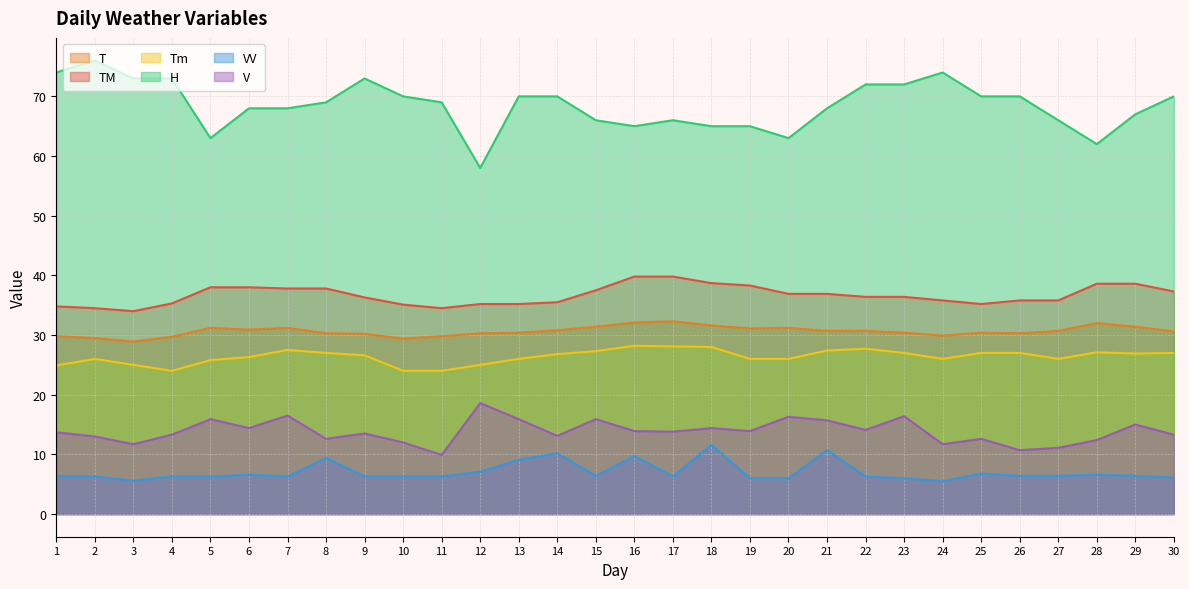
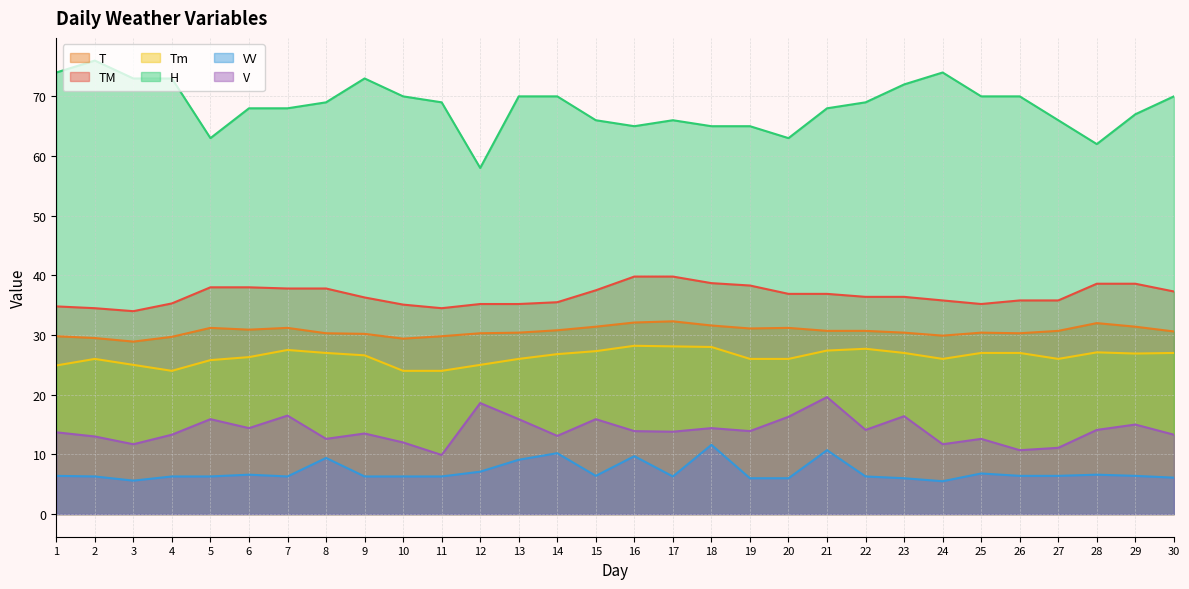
  {
    "H": {
      "1": 74,
      "5": 63,
      "6": 68,
      "7": 68,
      "8": 69,
      "9": 73,
      "10": 70,
      "11": 69,
      "12": 58,
      "13": 70,
      "14": 70,
      "15": 66,
      "16": 65,
      "17": 66,
      "18": 65,
      "19": 65,
      "20": 63,
      "21": 68,
-     "22": 72,
+     "22": 69,
      "23": 72,
      "24": 74,
      "25": 70,
      "26": 70,
      "27": 66,
      "28": 62,
      "29": 67,
      "30": 70
    },
    "VV": {
      "1": 6,
      "2": 6,
      "3": 6,
      "4": 6,
      "5": 6,
      "6": 7,
      "7": 6,
      "8": 9,
      "9": 6,
      "10": 6,
      "11": 6,
      "12": 7,
      "13": 9,
      "14": 10,
      "15": 6,
      "16": 10,
      "17": 6,
      "18": 12,
      "19": 6,
      "20": 6,
      "21": 11,
      "22": 6,
      "23": 6,
      "24": 6,
      "25": 7,
      "26": 6,
      "27": 6,
      "28": 7,
      "29": 6,
      "30": 6
    },
    "V": {
      "1": 14,
      "2": 13,
      "3": 12,
      "4": 13,
      "5": 16,
      "6": 14,
      "7": 17,
      "8": 13,
      "9": 14,
      "10": 12,
      "11": 10,
      "12": 19,
      "13": 16,
      "14": 13,
      "15": 16,
      "16": 14,
      "17": 14,
      "18": 14,
      "19": 14,
      "20": 16,
-     "21": 16,
+     "21": 20,
      "22": 14,
      "23": 16,
      "24": 12,
      "25": 13,
      "26": 11,
      "27": 11,
-     "28": 12,
+     "28": 14,
      "29": 15,
      "30": 13
    }
  }
